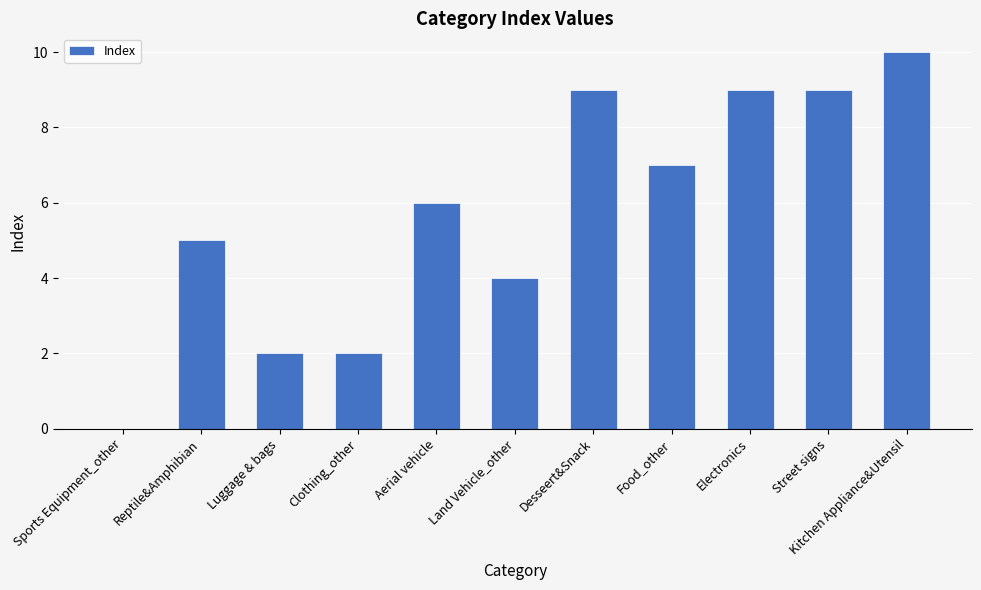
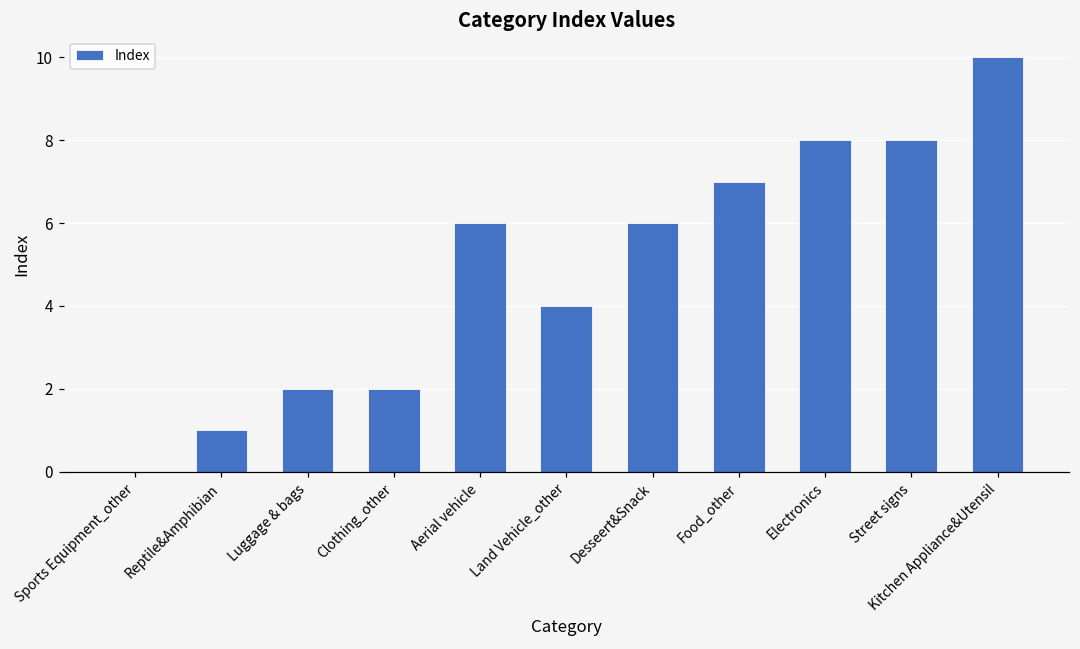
  {
    "Sports Equipment_other": 0,
-   "Reptile&Amphibian": 5,
+   "Reptile&Amphibian": 1,
    "Luggage & bags": 2,
    "Clothing_other": 2,
    "Aerial vehicle": 6,
    "Land Vehicle_other": 4,
-   "Desseert&Snack": 9,
+   "Desseert&Snack": 6,
    "Food_other": 7,
-   "Electronics": 9,
-   "Street signs": 9,
+   "Electronics": 8,
+   "Street signs": 8,
    "Kitchen Appliance&Utensil": 10
  }
